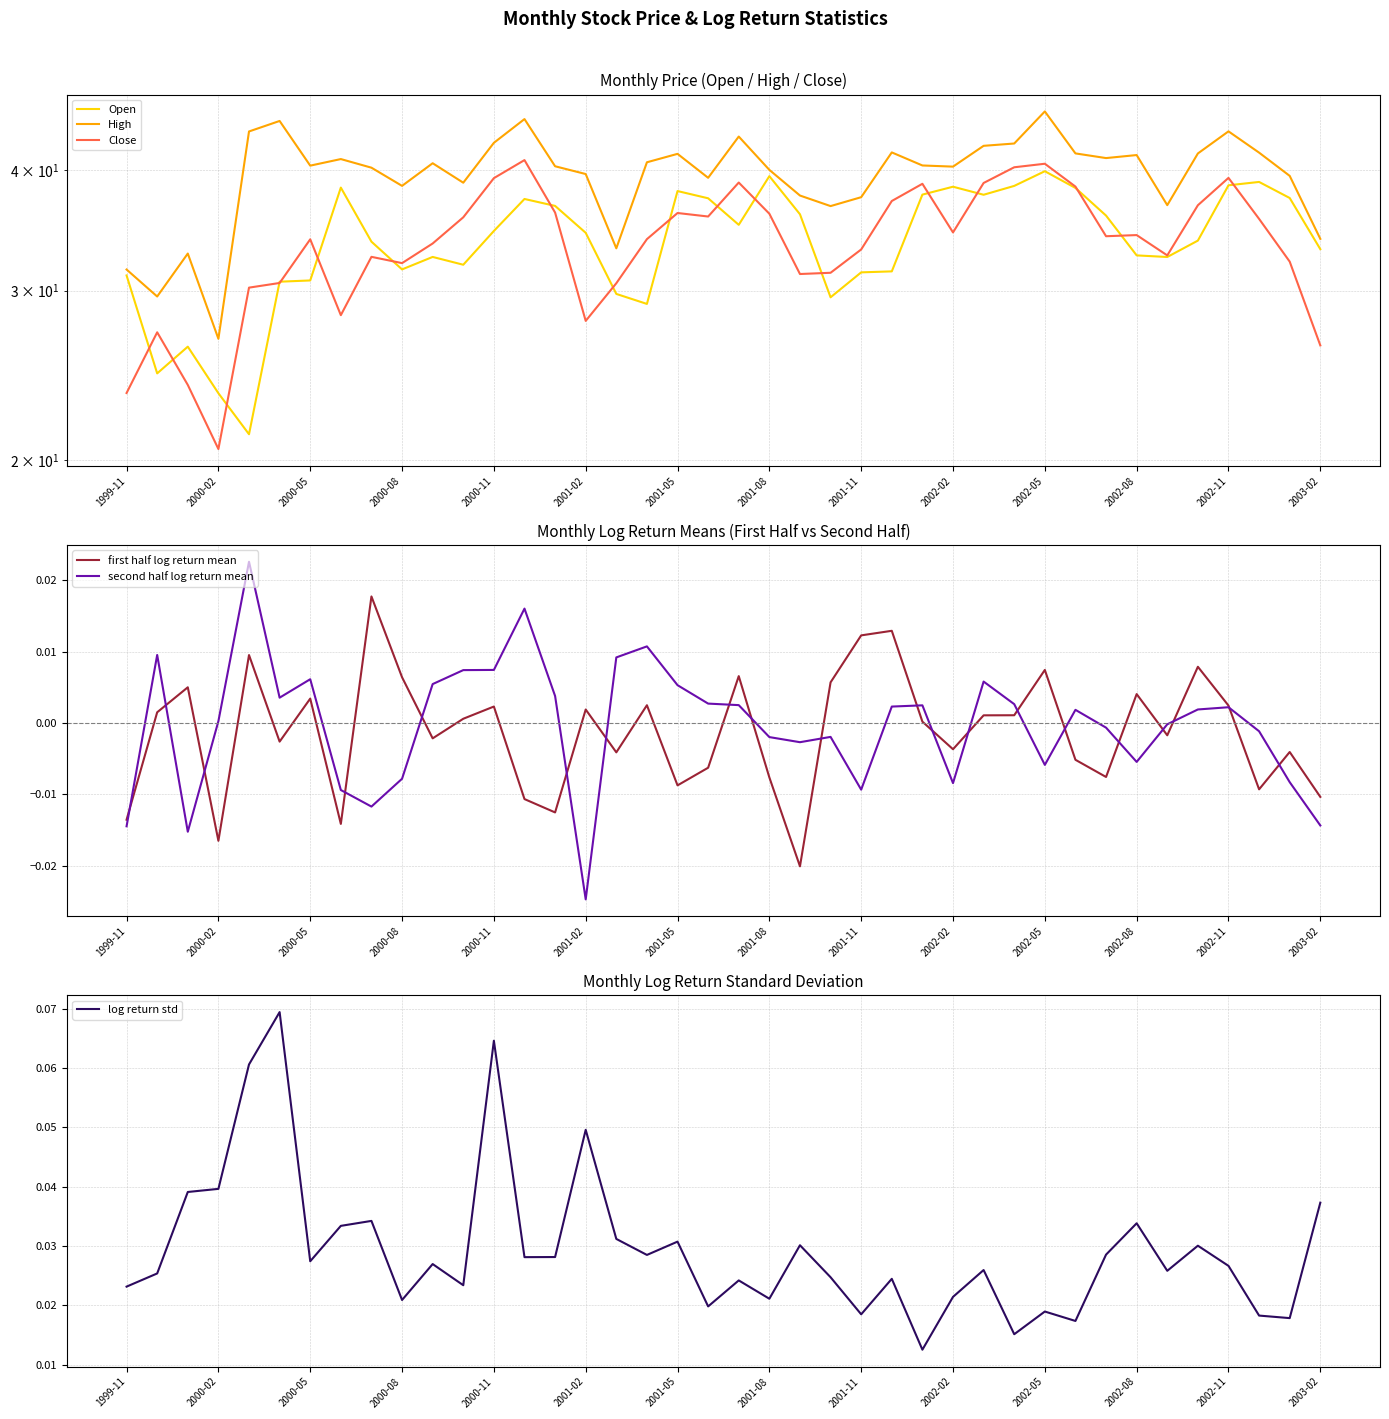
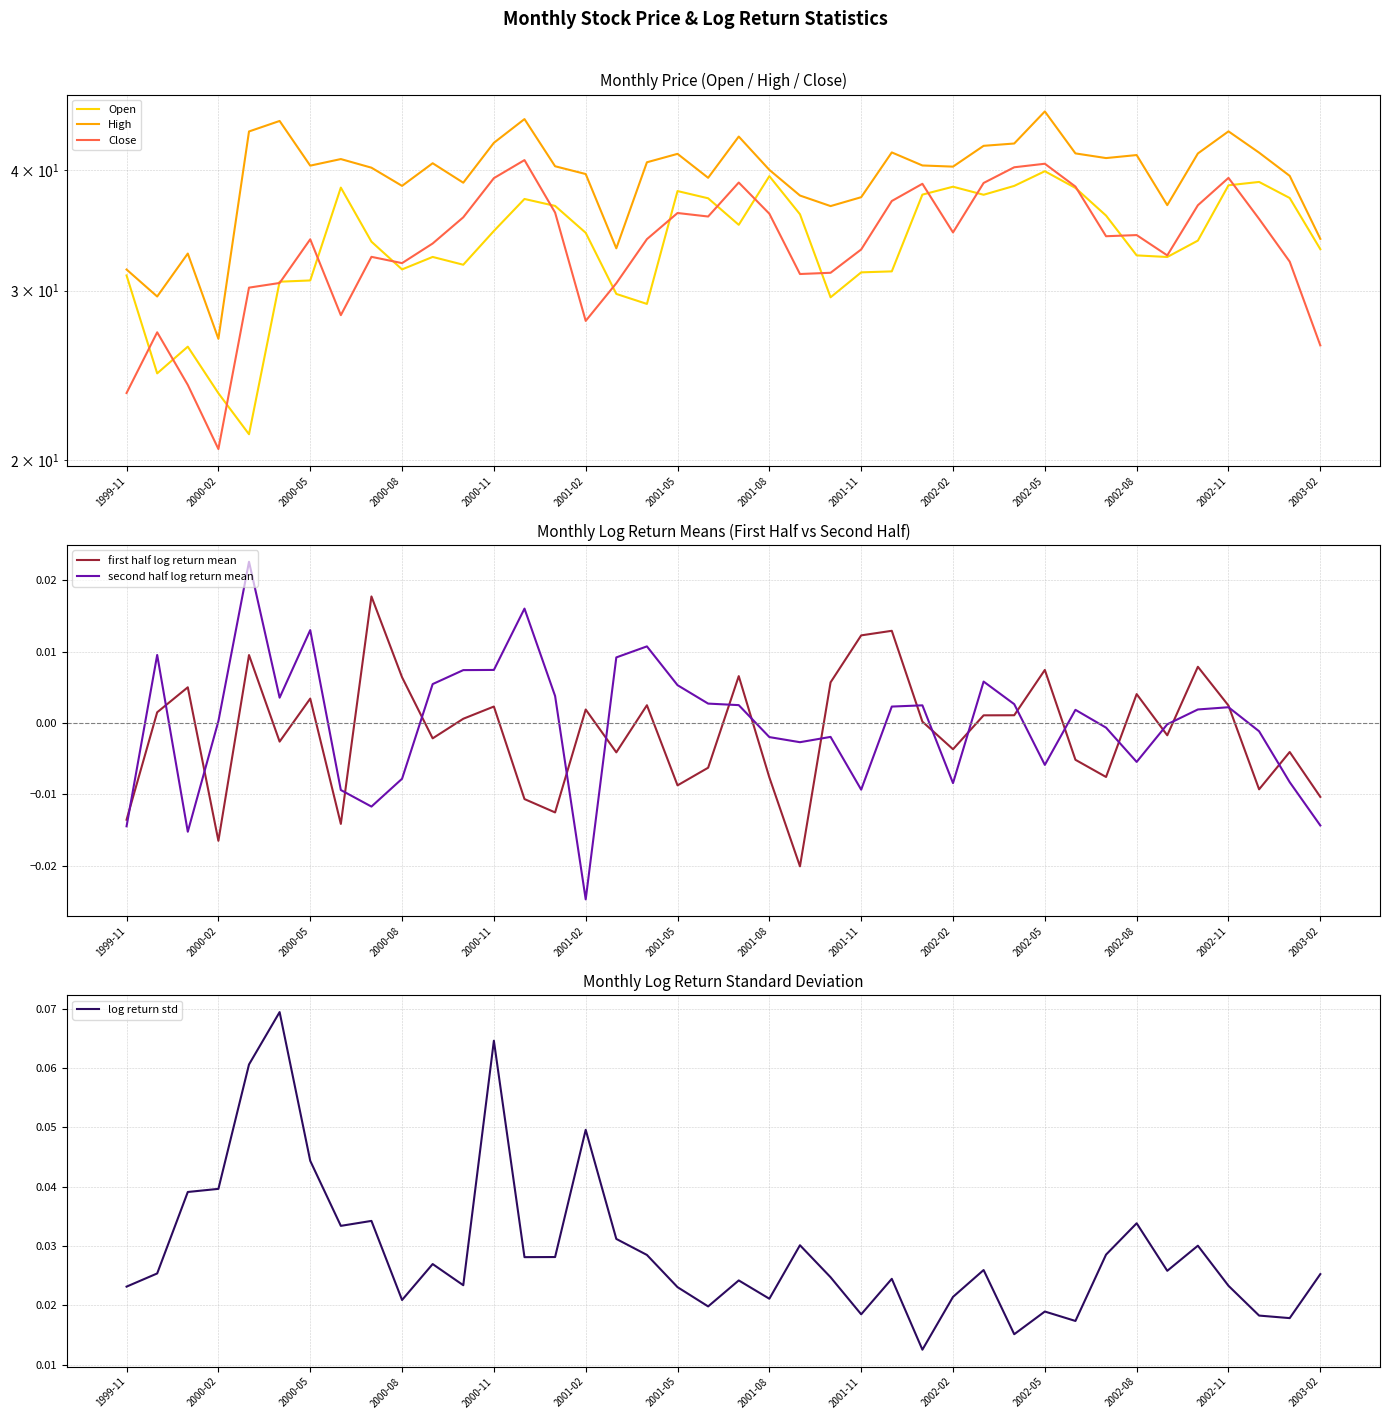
  {
    "Monthly Log Return Means (First Half vs Second Half)": {
      "first half log return mean": {
        "1999-11": -0.014,
        "2000-02": -0.017,
        "2000-05": 0.003,
        "2000-08": 0.006,
        "2000-11": 0.002,
        "2001-02": 0.002,
        "2001-05": -0.009,
        "2001-08": -0.008,
        "2001-11": 0.012,
        "2002-02": -0.004,
        "2002-05": 0.007,
        "2002-08": 0.004,
        "2003-02": -0.010
      },
      "second half log return mean": {
        "1999-11": -0.014,
        "2000-02": 0.000,
-       "2000-05": 0.006,
+       "2000-05": 0.013,
        "2000-08": -0.008,
        "2000-11": 0.007,
        "2001-02": -0.025,
        "2001-05": 0.005,
        "2001-08": -0.002,
        "2001-11": -0.009,
        "2002-02": -0.008,
        "2002-05": -0.006,
        "2002-08": -0.005,
        "2003-02": -0.014
      }
    },
    "Monthly Log Return Standard Deviation": {
      "1999-11": 0.023,
      "2000-02": 0.040,
-     "2000-05": 0.027,
+     "2000-05": 0.044,
      "2000-08": 0.021,
      "2000-11": 0.065,
      "2001-02": 0.050,
-     "2001-05": 0.031,
+     "2001-05": 0.023,
      "2001-08": 0.021,
      "2001-11": 0.018,
      "2002-02": 0.021,
      "2002-05": 0.019,
      "2002-08": 0.034,
-     "2002-11": 0.027,
-     "2003-02": 0.037
+     "2002-11": 0.023,
+     "2003-02": 0.025
    }
  }
